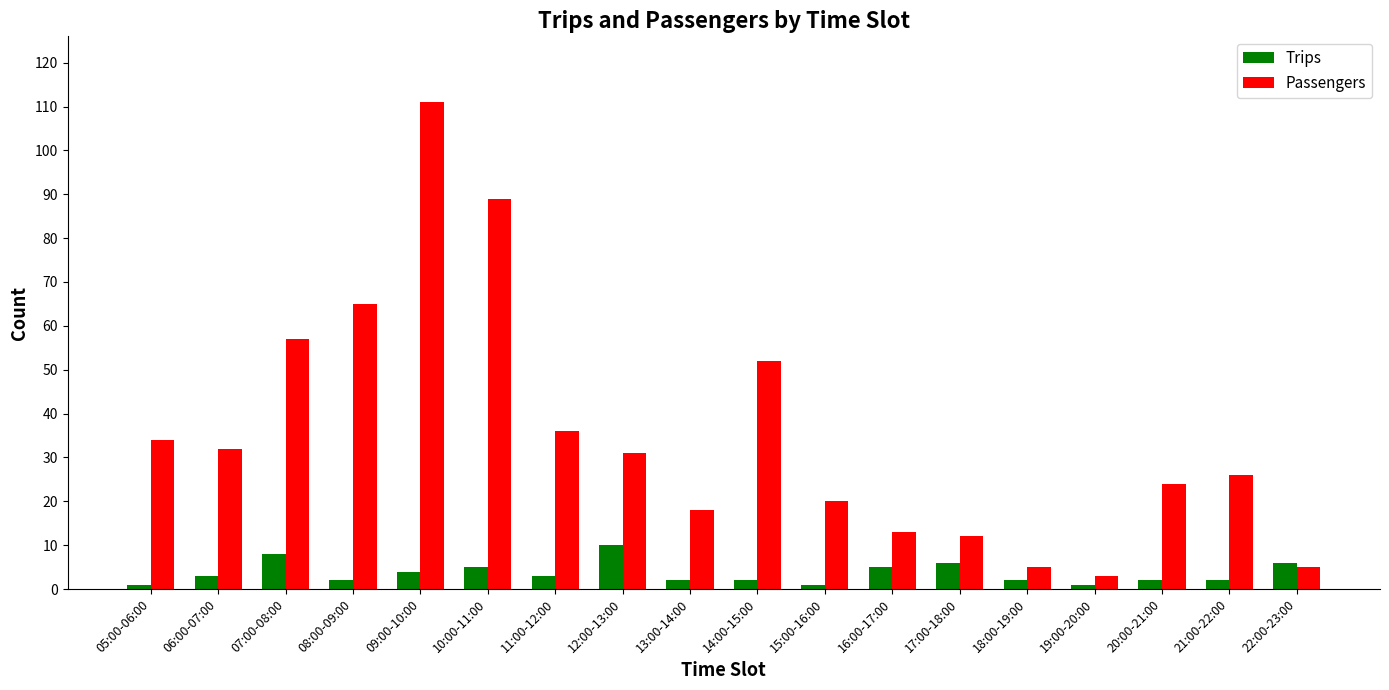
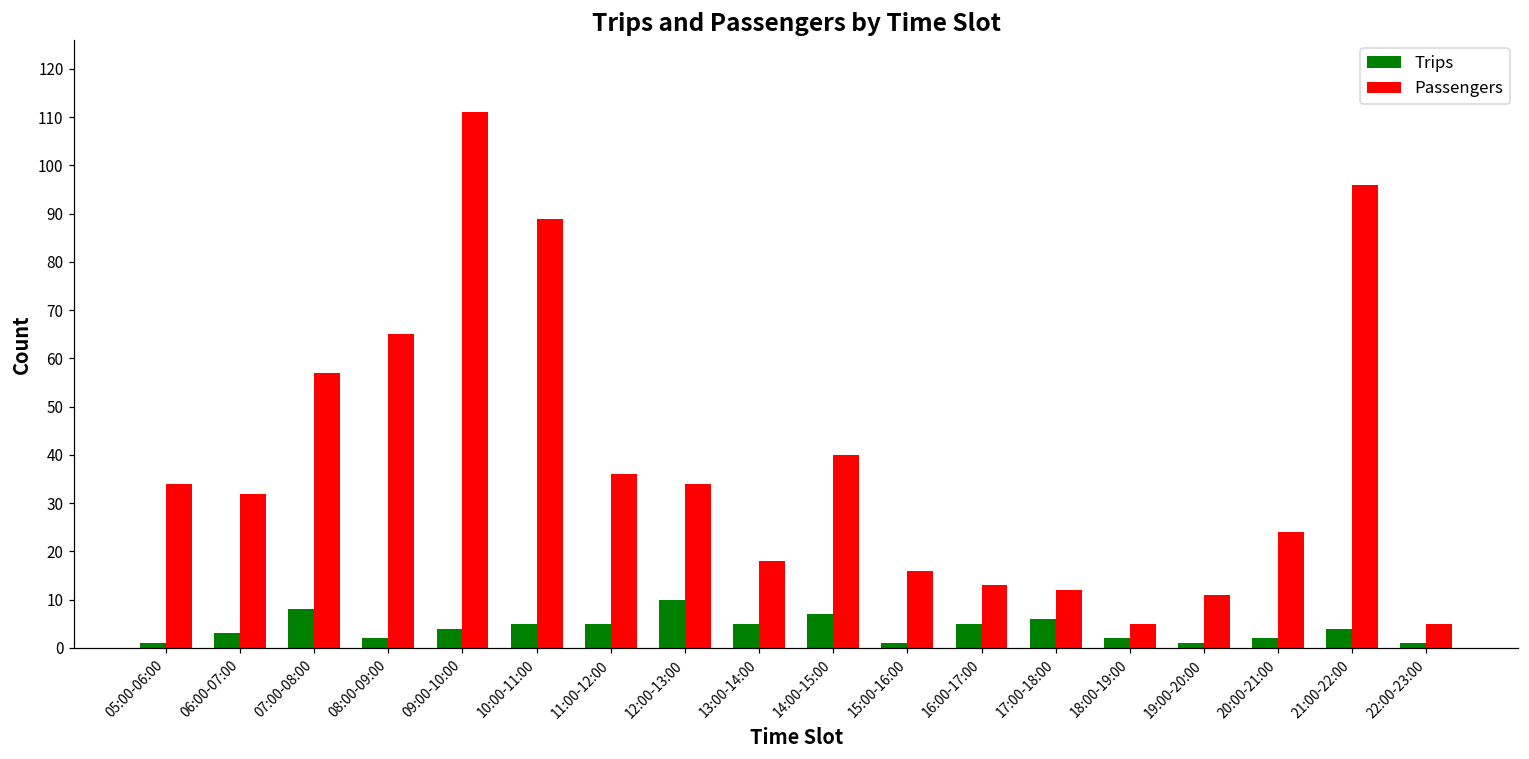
  {
    "Trips": {
      "05:00-06:00": 1,
      "06:00-07:00": 3,
      "07:00-08:00": 8,
      "08:00-09:00": 2,
      "09:00-10:00": 4,
      "10:00-11:00": 5,
-     "11:00-12:00": 3,
+     "11:00-12:00": 5,
      "12:00-13:00": 10,
-     "13:00-14:00": 2,
-     "14:00-15:00": 2,
+     "13:00-14:00": 5,
+     "14:00-15:00": 7,
      "15:00-16:00": 1,
      "16:00-17:00": 5,
      "17:00-18:00": 6,
      "18:00-19:00": 2,
      "19:00-20:00": 1,
      "20:00-21:00": 2,
-     "21:00-22:00": 2,
-     "22:00-23:00": 6
+     "21:00-22:00": 4,
+     "22:00-23:00": 1
    },
    "Passengers": {
      "05:00-06:00": 34,
      "06:00-07:00": 32,
      "07:00-08:00": 57,
      "08:00-09:00": 65,
      "09:00-10:00": 111,
      "10:00-11:00": 89,
      "11:00-12:00": 36,
-     "12:00-13:00": 31,
+     "12:00-13:00": 34,
      "13:00-14:00": 18,
-     "14:00-15:00": 52,
-     "15:00-16:00": 20,
+     "14:00-15:00": 40,
+     "15:00-16:00": 16,
      "16:00-17:00": 13,
      "17:00-18:00": 12,
      "18:00-19:00": 5,
-     "19:00-20:00": 3,
+     "19:00-20:00": 11,
      "20:00-21:00": 24,
-     "21:00-22:00": 26,
+     "21:00-22:00": 96,
      "22:00-23:00": 5
    }
  }
